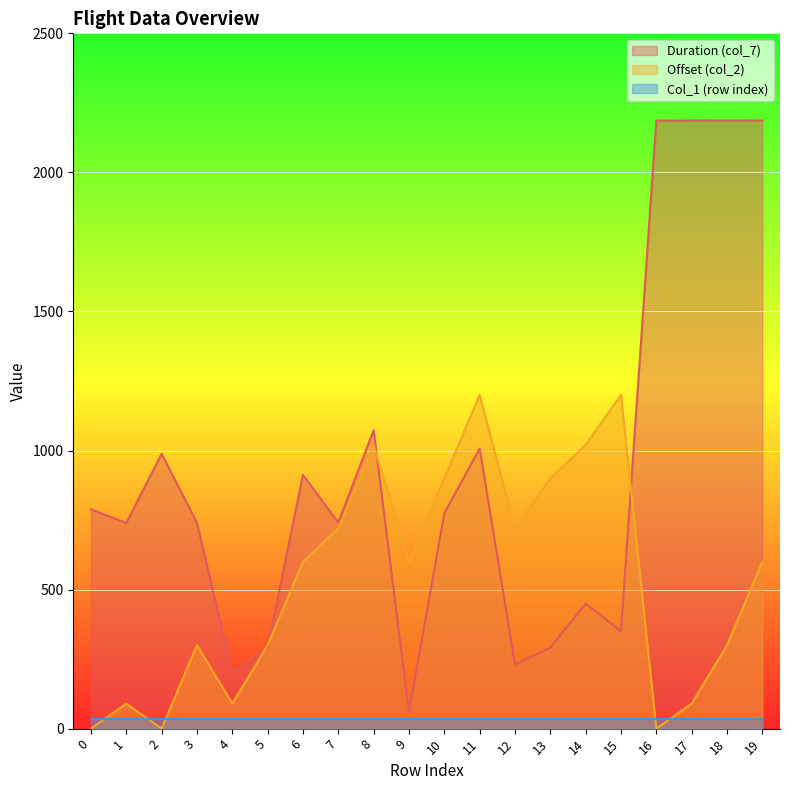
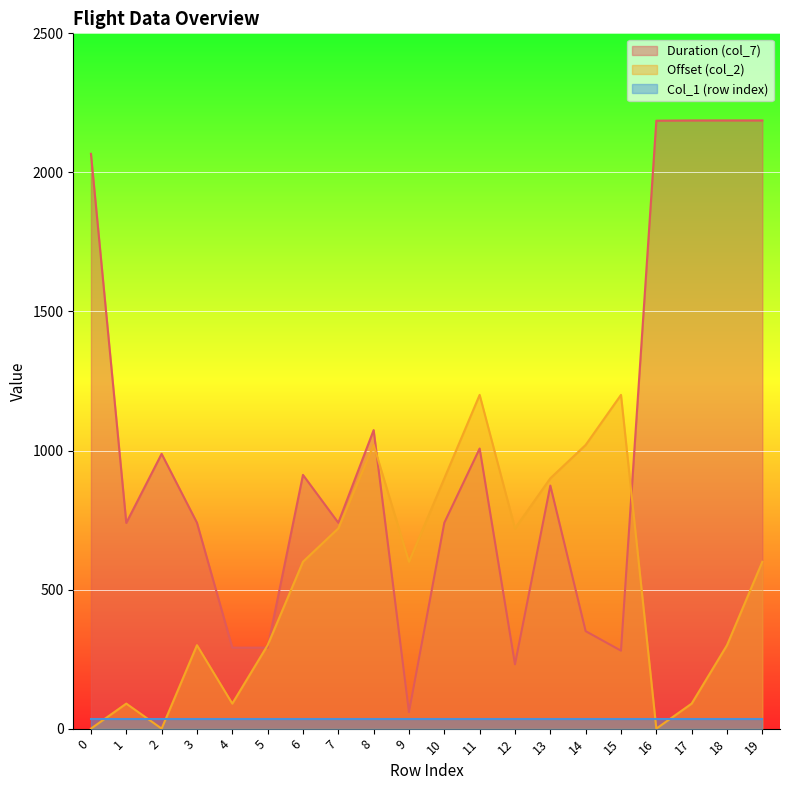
  {
    "Duration (col_7)": {
-     "0": 790,
+     "0": 2070,
      "1": 740,
      "2": 990,
      "3": 740,
-     "4": 200,
+     "4": 290,
      "6": 910,
      "7": 740,
      "8": 1070,
      "9": 60,
-     "10": 770,
+     "10": 740,
      "11": 1010,
      "12": 230,
-     "13": 290,
-     "14": 450,
-     "15": 350,
+     "13": 870,
+     "14": 350,
+     "15": 280,
      "16": 2190,
      "17": 2190,
      "18": 2190,
      "19": 2190
    },
    "Offset (col_2)": {
      "0": 0,
      "1": 90,
      "2": 0,
      "3": 300,
      "4": 90,
      "6": 600,
      "7": 720,
      "8": 1020,
      "9": 600,
      "10": 900,
      "11": 1200,
      "12": 720,
      "13": 900,
      "14": 1020,
      "15": 1200,
      "16": 0,
      "17": 90,
      "18": 300,
      "19": 600
    },
    "Col_1 (row index)": {
      "0": 40,
      "1": 40,
      "2": 40,
      "3": 40,
      "4": 40,
      "5": 40,
      "6": 40,
      "7": 40,
      "8": 40,
      "9": 40,
      "10": 40,
      "11": 40,
      "12": 40,
      "13": 40,
      "14": 40,
      "15": 40,
      "16": 40,
      "17": 40,
      "18": 40,
      "19": 40
    }
  }
